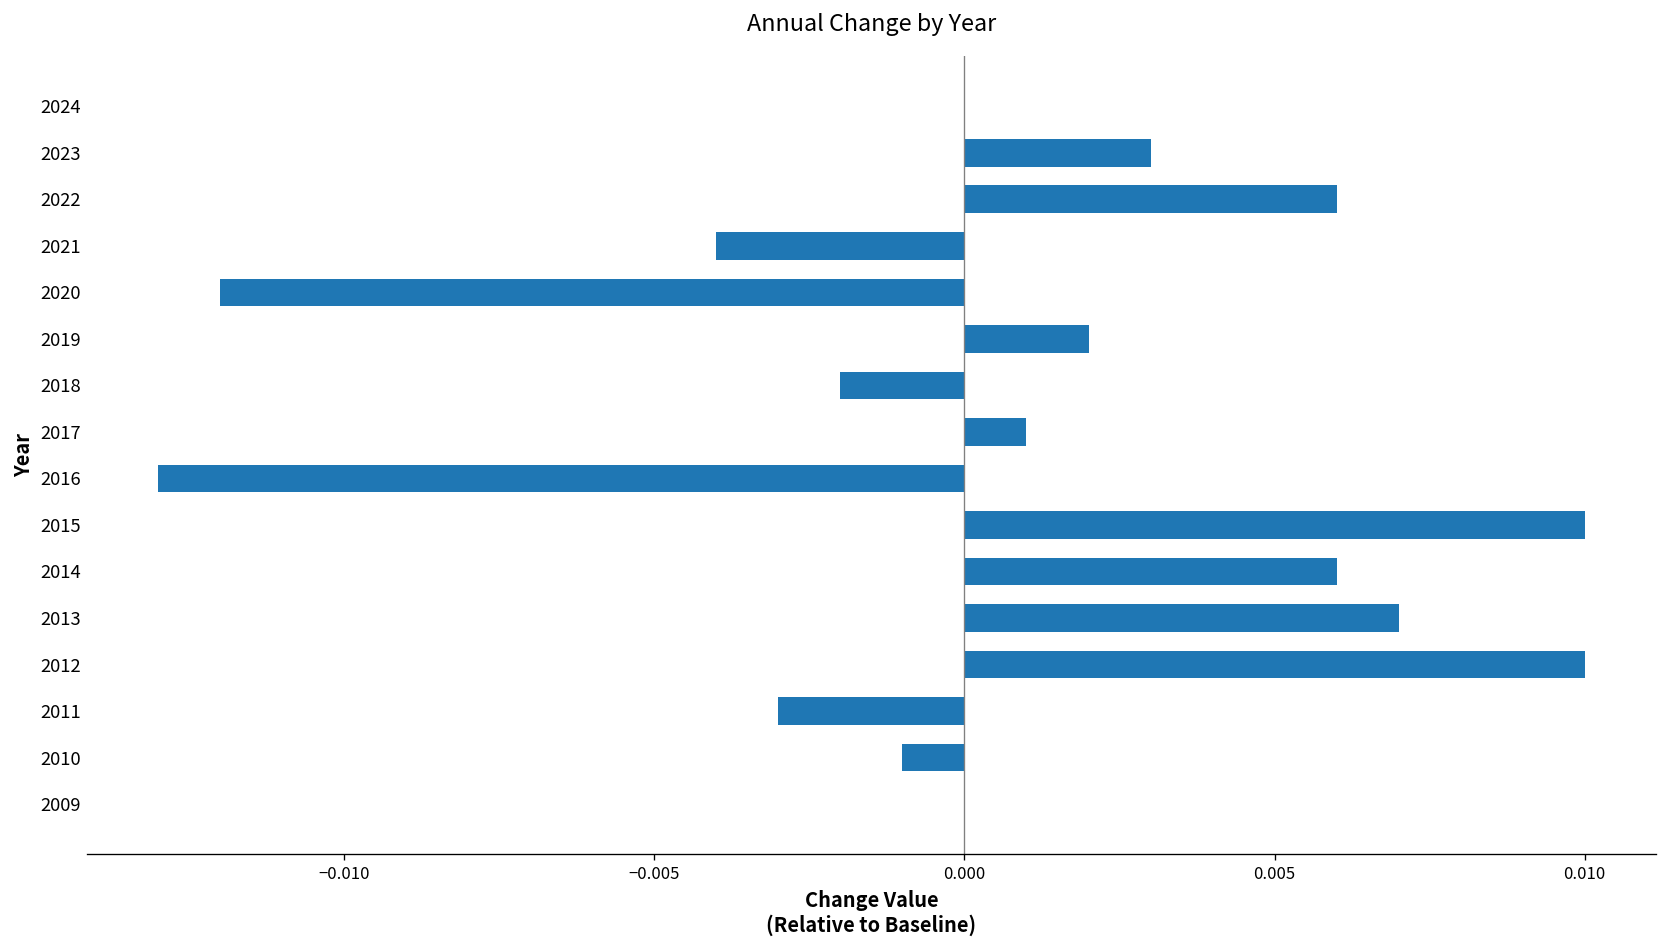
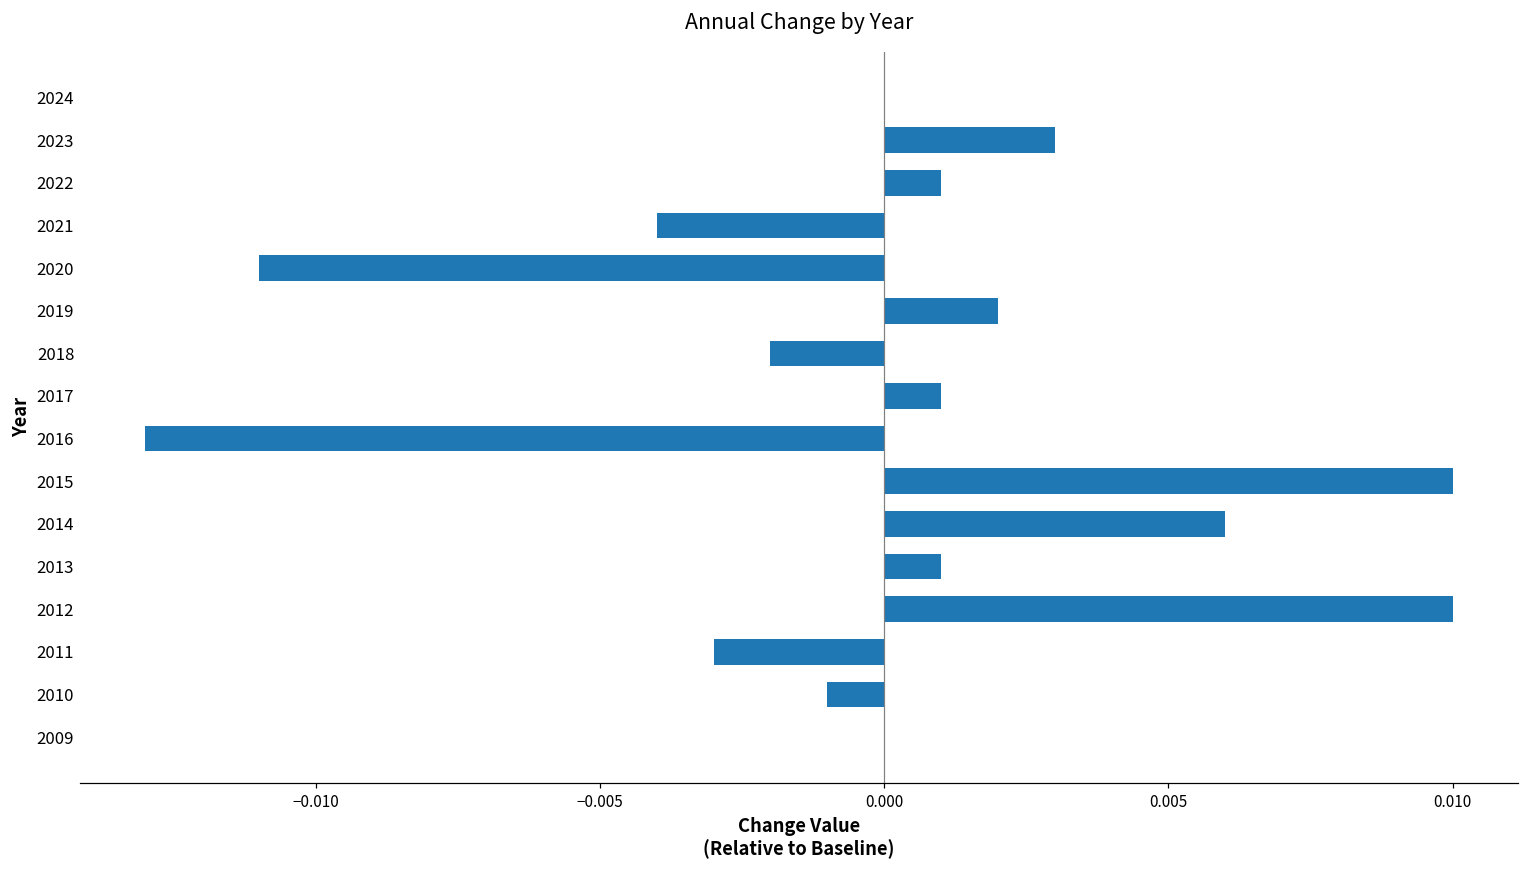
  {
    "2024": 0.000,
    "2023": 0.003,
-   "2022": 0.006,
+   "2022": 0.001,
    "2021": -0.004,
-   "2020": -0.012,
+   "2020": -0.011,
    "2019": 0.002,
    "2018": -0.002,
    "2017": 0.001,
    "2016": -0.013,
    "2015": 0.010,
    "2014": 0.006,
-   "2013": 0.007,
+   "2013": 0.001,
    "2012": 0.010,
    "2011": -0.003,
    "2010": -0.001,
    "2009": 0.000
  }
